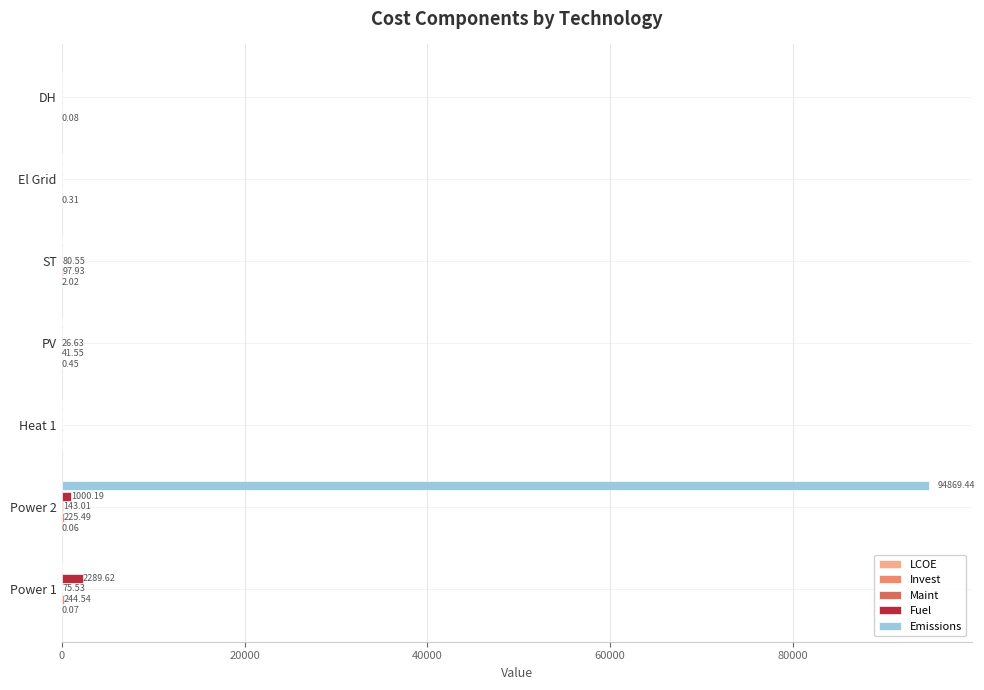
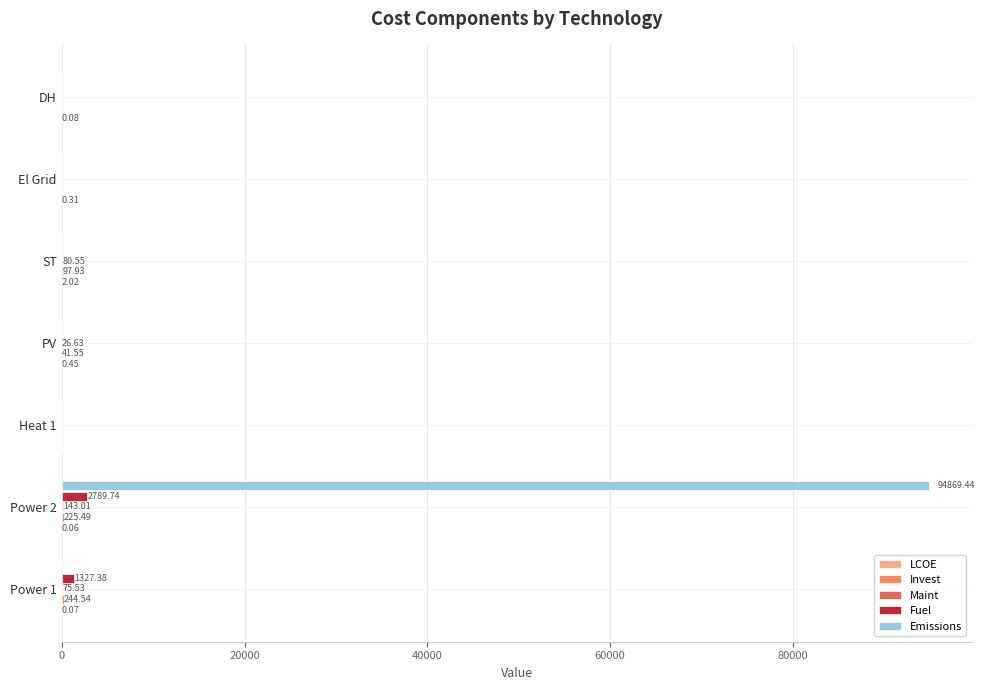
  {
    "Fuel": {
-     "Power 2": 1000.19,
-     "Power 1": 2289.62
+     "Power 2": 2789.74,
+     "Power 1": 1327.38
    },
    "Emissions": {
      "Power 2": 94869.44
    }
  }
